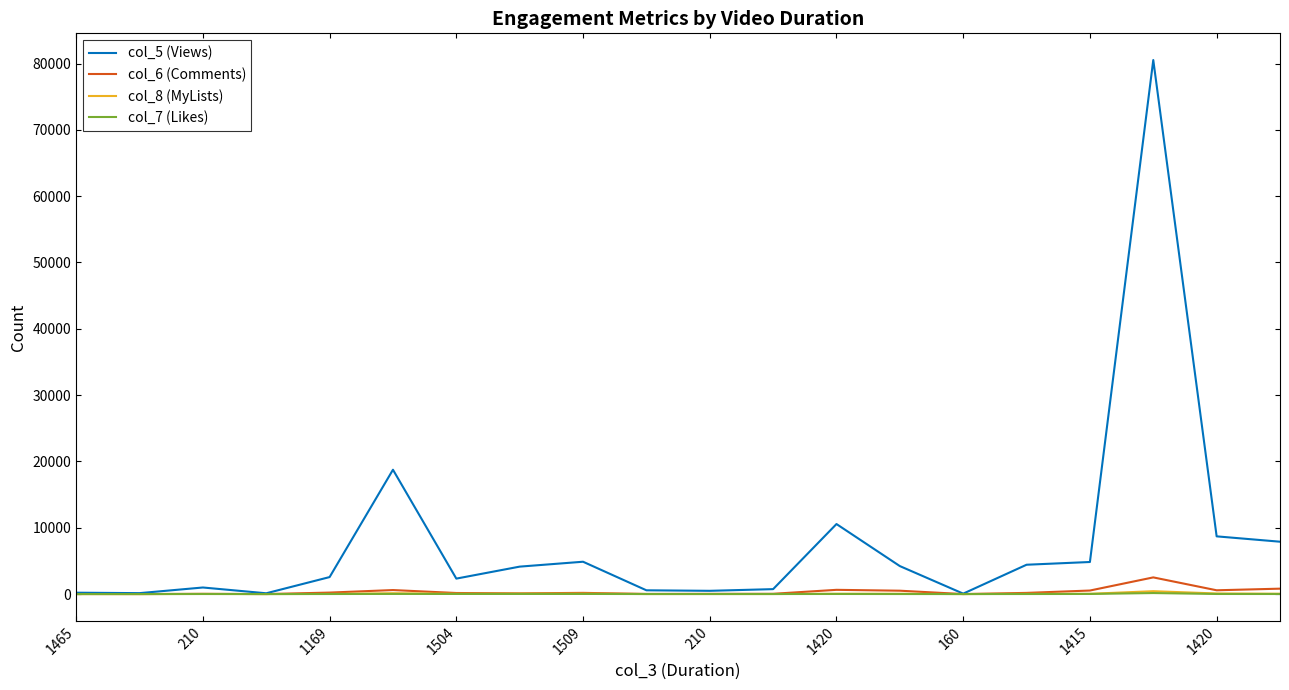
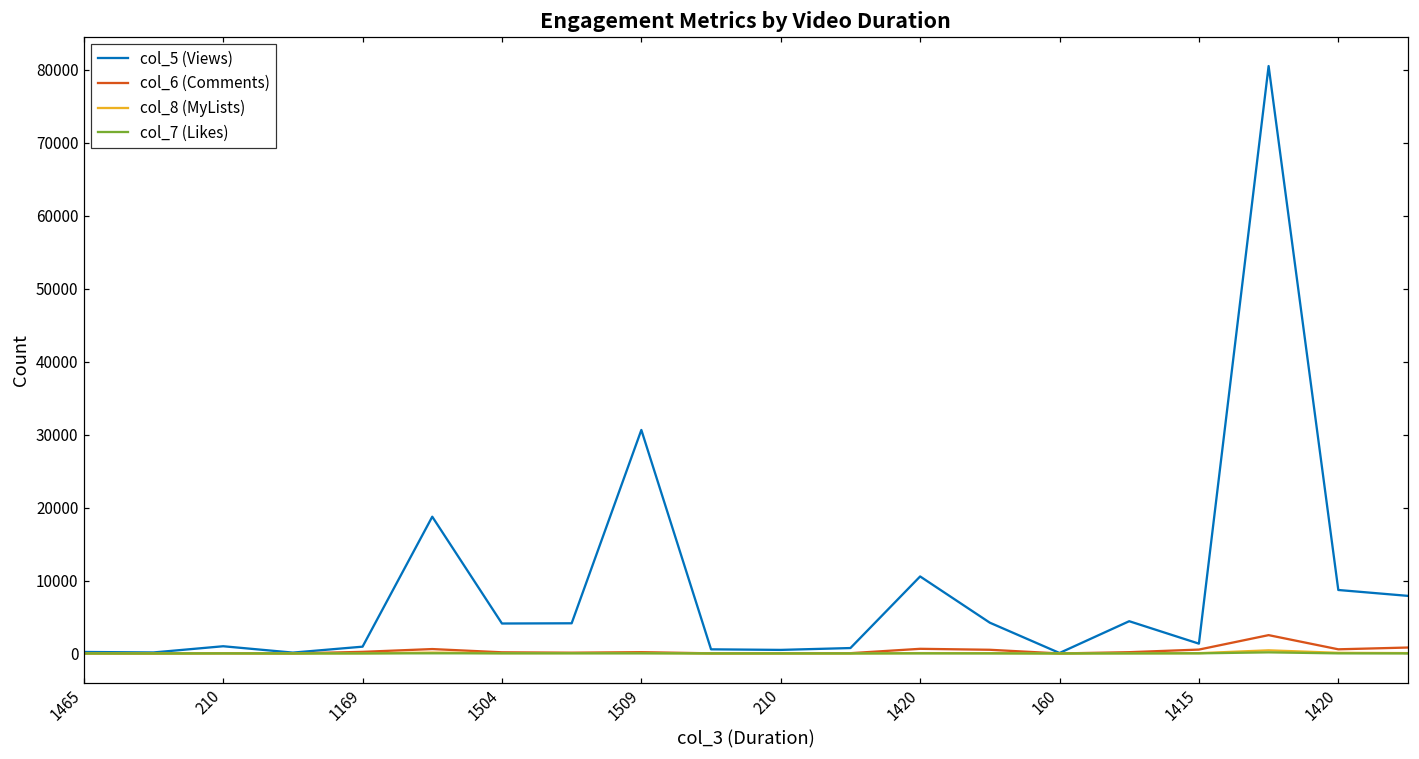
  {
    "col_5 (Views)": {
-     "1169": 3000,
-     "1504": 2000,
-     "1509": 5000,
-     "1415": 5000
+     "1169": 1000,
+     "1504": 4000,
+     "1509": 31000,
+     "1415": 1000
    },
    "col_6 (Comments)": {
      "1415": 1000
    }
  }
